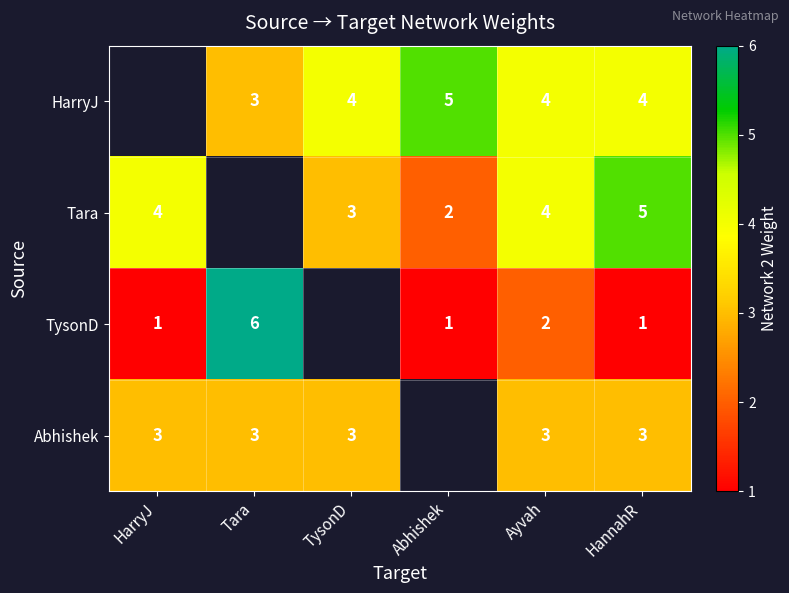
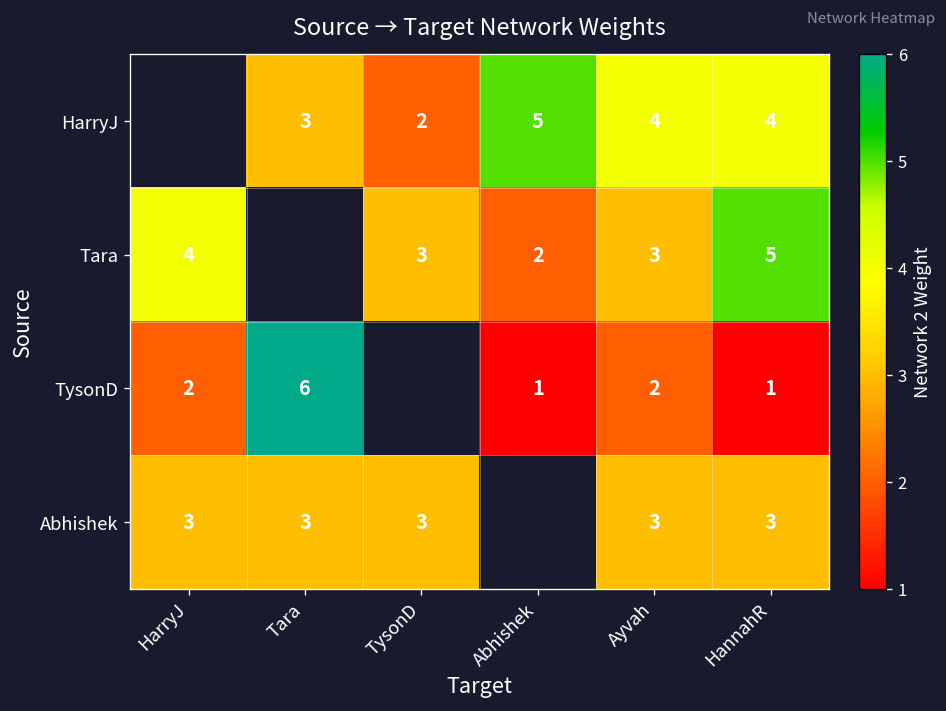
  {
    "HarryJ": {
      "Tara": 3,
-     "TysonD": 4,
+     "TysonD": 2,
      "Abhishek": 5,
      "Ayvah": 4,
      "HannahR": 4
    },
    "Tara": {
      "HarryJ": 4,
      "TysonD": 3,
      "Abhishek": 2,
-     "Ayvah": 4,
+     "Ayvah": 3,
      "HannahR": 5
    },
    "TysonD": {
-     "HarryJ": 1,
+     "HarryJ": 2,
      "Tara": 6,
      "Abhishek": 1,
      "Ayvah": 2,
      "HannahR": 1
    },
    "Abhishek": {
      "HarryJ": 3,
      "Tara": 3,
      "TysonD": 3,
      "Ayvah": 3,
      "HannahR": 3
    }
  }
